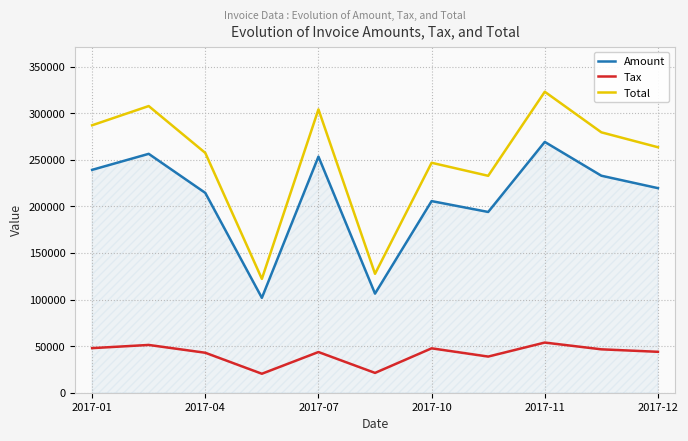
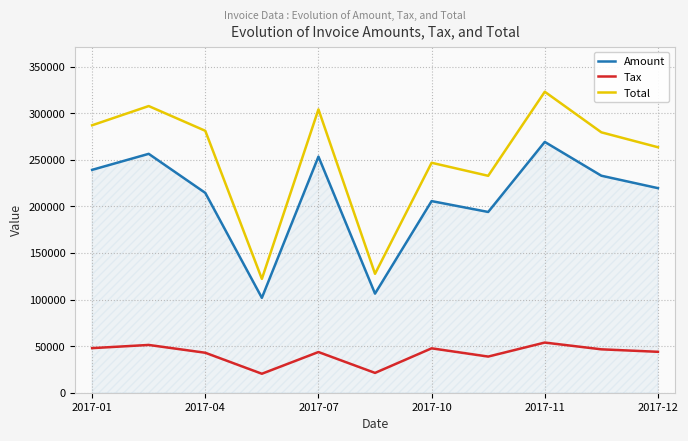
  {
    "Amount": {
      "2017-01": 240000,
      "2017-04": 210000,
      "2017-07": 250000,
      "2017-10": 210000,
      "2017-11": 270000,
      "2017-12": 220000
    },
    "Tax": {
      "2017-01": 50000,
      "2017-04": 40000,
      "2017-07": 40000,
      "2017-10": 50000,
      "2017-11": 50000,
      "2017-12": 40000
    },
    "Total": {
      "2017-01": 290000,
-     "2017-04": 260000,
+     "2017-04": 280000,
      "2017-07": 300000,
      "2017-10": 250000,
      "2017-11": 320000,
      "2017-12": 260000
    }
  }
